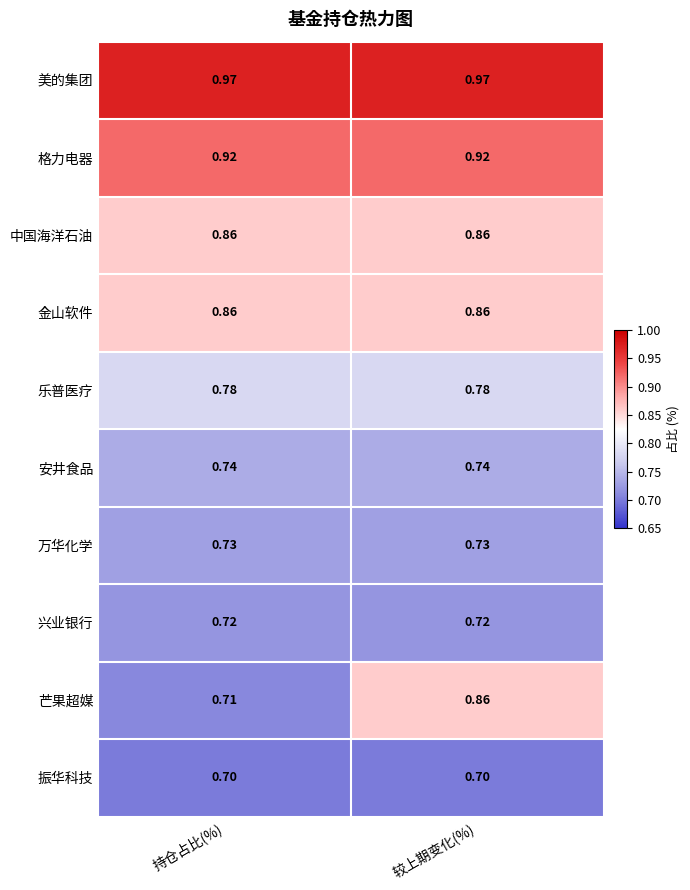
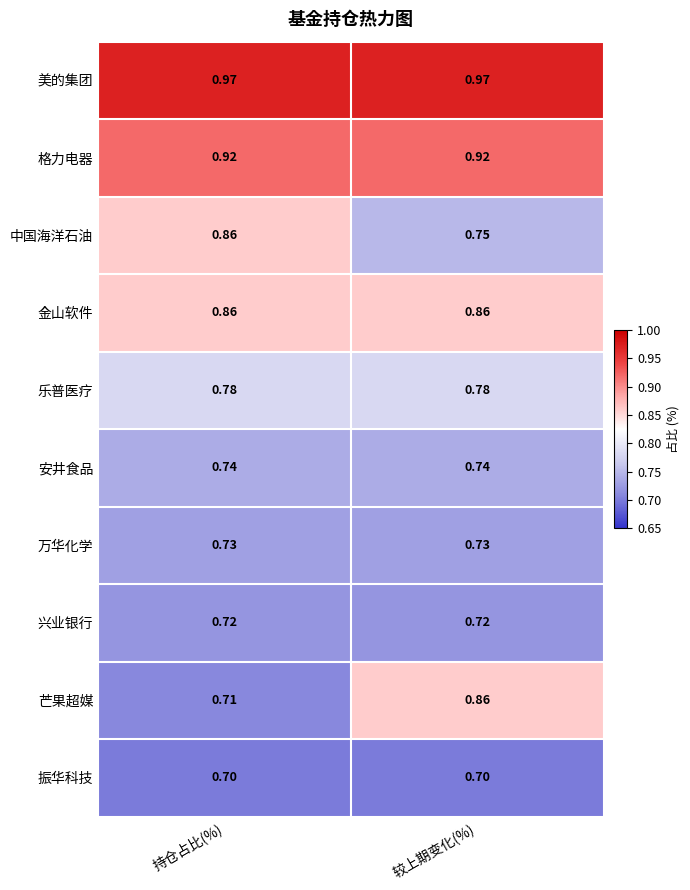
  {
    "美的集团": {
      "持仓占比(%)": 0.97,
      "较上期变化(%)": 0.97
    },
    "格力电器": {
      "持仓占比(%)": 0.92,
      "较上期变化(%)": 0.92
    },
    "中国海洋石油": {
      "持仓占比(%)": 0.86,
-     "较上期变化(%)": 0.86
+     "较上期变化(%)": 0.75
    },
    "金山软件": {
      "持仓占比(%)": 0.86,
      "较上期变化(%)": 0.86
    },
    "乐普医疗": {
      "持仓占比(%)": 0.78,
      "较上期变化(%)": 0.78
    },
    "安井食品": {
      "持仓占比(%)": 0.74,
      "较上期变化(%)": 0.74
    },
    "万华化学": {
      "持仓占比(%)": 0.73,
      "较上期变化(%)": 0.73
    },
    "兴业银行": {
      "持仓占比(%)": 0.72,
      "较上期变化(%)": 0.72
    },
    "芒果超媒": {
      "持仓占比(%)": 0.71,
      "较上期变化(%)": 0.86
    },
    "振华科技": {
      "持仓占比(%)": 0.70,
      "较上期变化(%)": 0.70
    }
  }
